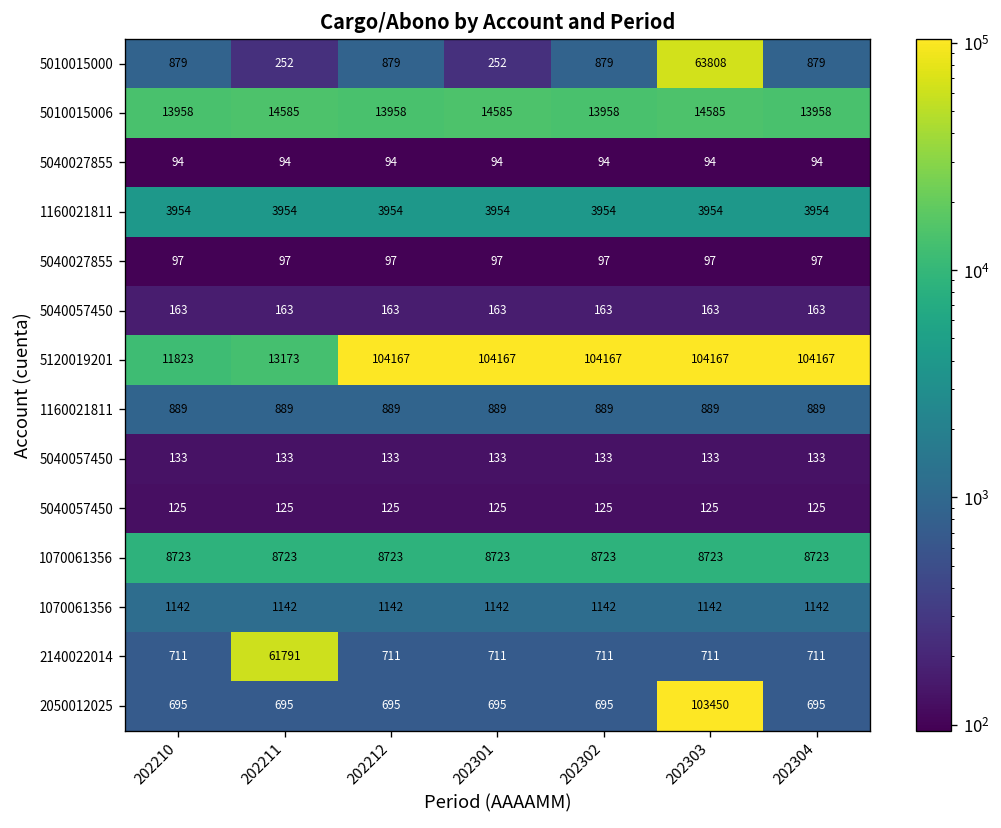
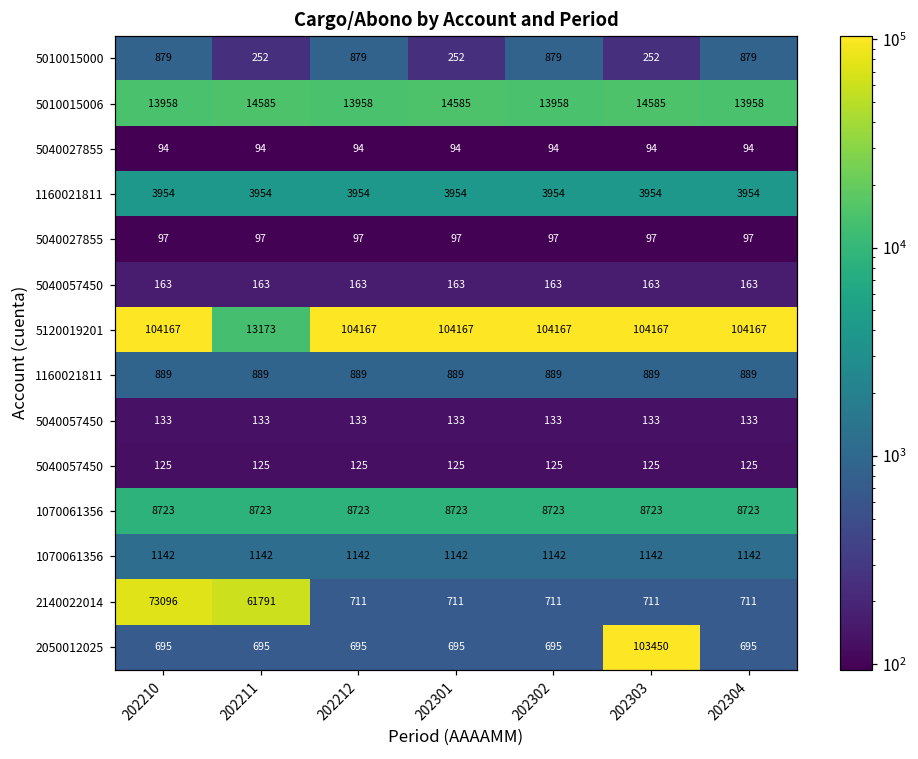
  {
    "5010015000": {
      "202210": 879,
      "202211": 252,
      "202212": 879,
      "202301": 252,
      "202302": 879,
-     "202303": 63808,
+     "202303": 252,
      "202304": 879
    },
    "5010015006": {
      "202210": 13958,
      "202211": 14585,
      "202212": 13958,
      "202301": 14585,
      "202302": 13958,
      "202303": 14585,
      "202304": 13958
    },
    "5120019201": {
-     "202210": 11823,
+     "202210": 104167,
      "202211": 13173,
      "202212": 104167,
      "202301": 104167,
      "202302": 104167,
      "202303": 104167,
      "202304": 104167
    },
    "2140022014": {
-     "202210": 711,
+     "202210": 73096,
      "202211": 61791,
      "202212": 711,
      "202301": 711,
      "202302": 711,
      "202303": 711,
      "202304": 711
    },
    "2050012025": {
      "202210": 695,
      "202211": 695,
      "202212": 695,
      "202301": 695,
      "202302": 695,
      "202303": 103450,
      "202304": 695
    }
  }
